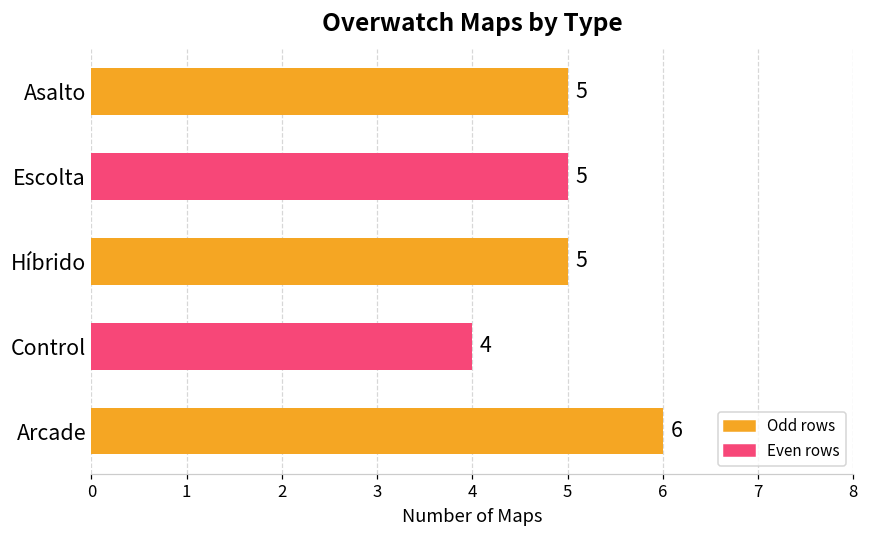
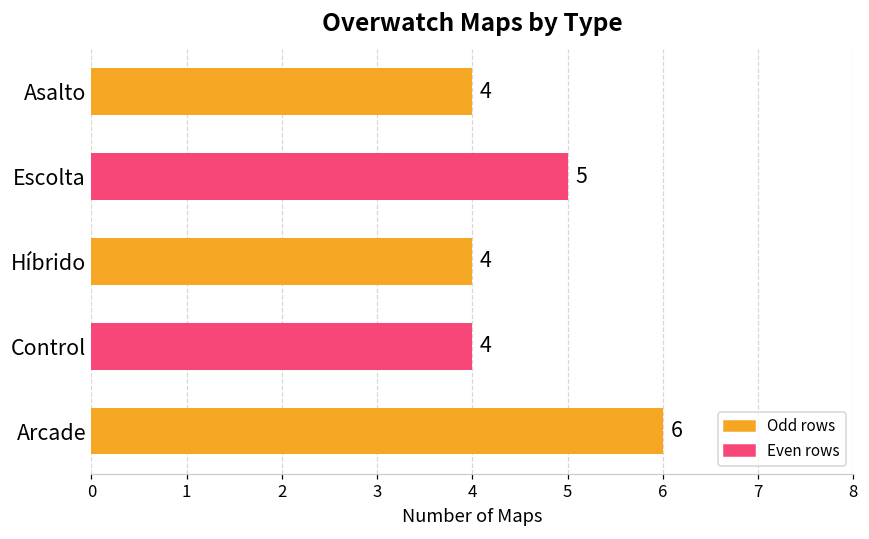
  {
-   "Asalto": 5,
+   "Asalto": 4,
    "Escolta": 5,
-   "Híbrido": 5,
+   "Híbrido": 4,
    "Control": 4,
    "Arcade": 6
  }
